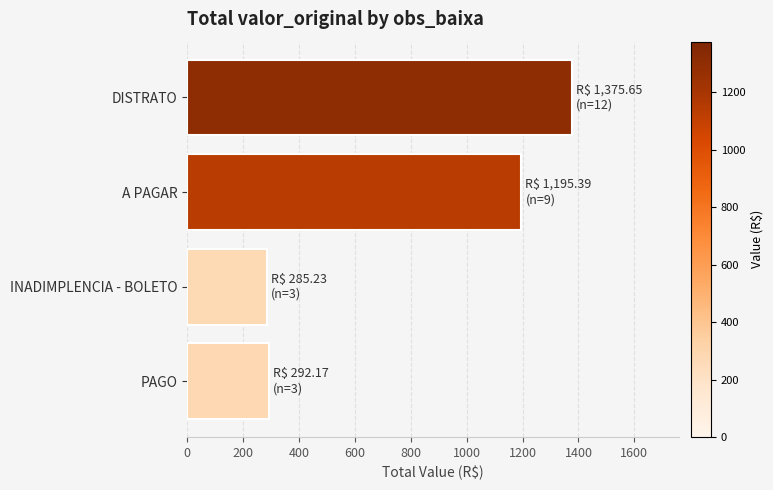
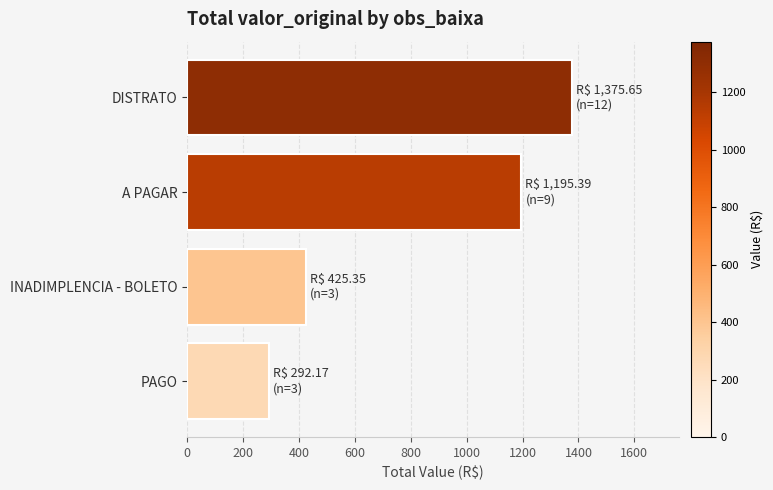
  {
    "DISTRATO": "1,375.65",
    "A PAGAR": "1,195.39",
-   "INADIMPLENCIA - BOLETO": "285.23",
+   "INADIMPLENCIA - BOLETO": "425.35",
    "PAGO": "292.17"
  }
